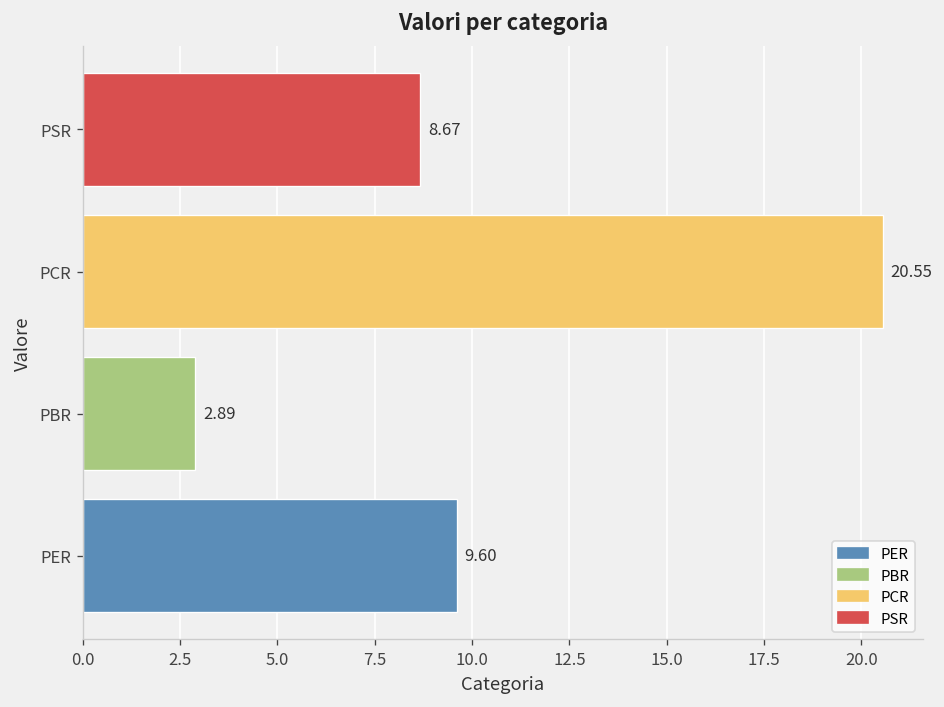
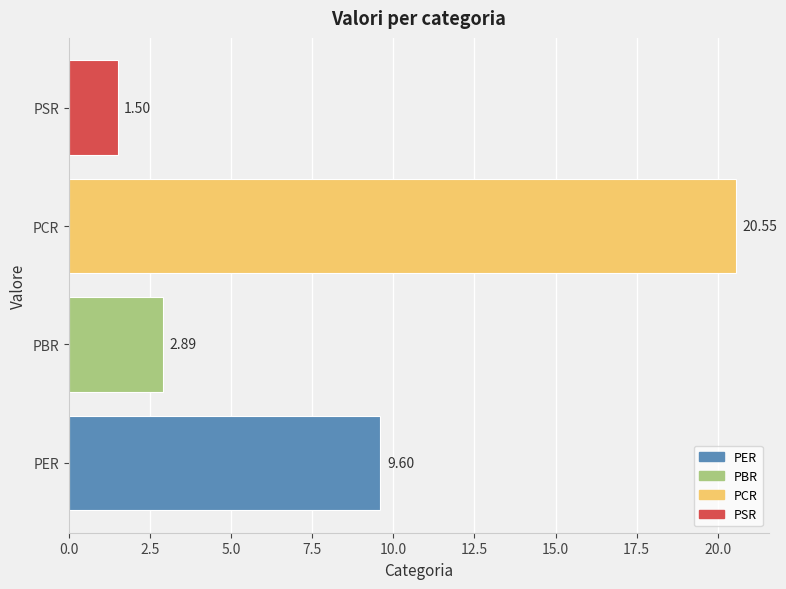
  {
-   "PSR": 8.67,
+   "PSR": 1.50,
    "PCR": 20.55,
    "PBR": 2.89,
    "PER": 9.60
  }
